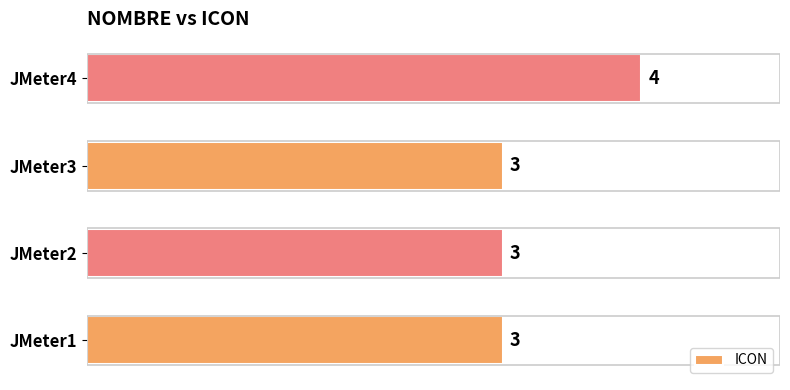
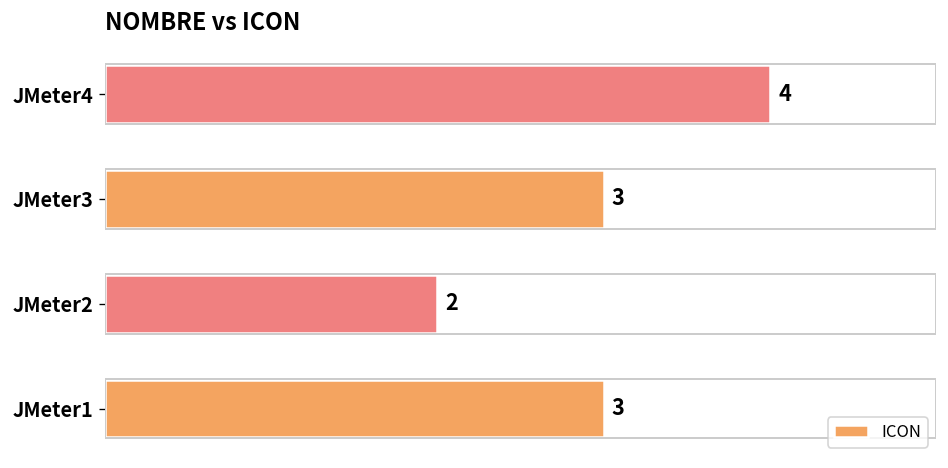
  {
    "JMeter4": 4,
    "JMeter3": 3,
-   "JMeter2": 3,
+   "JMeter2": 2,
    "JMeter1": 3
  }
